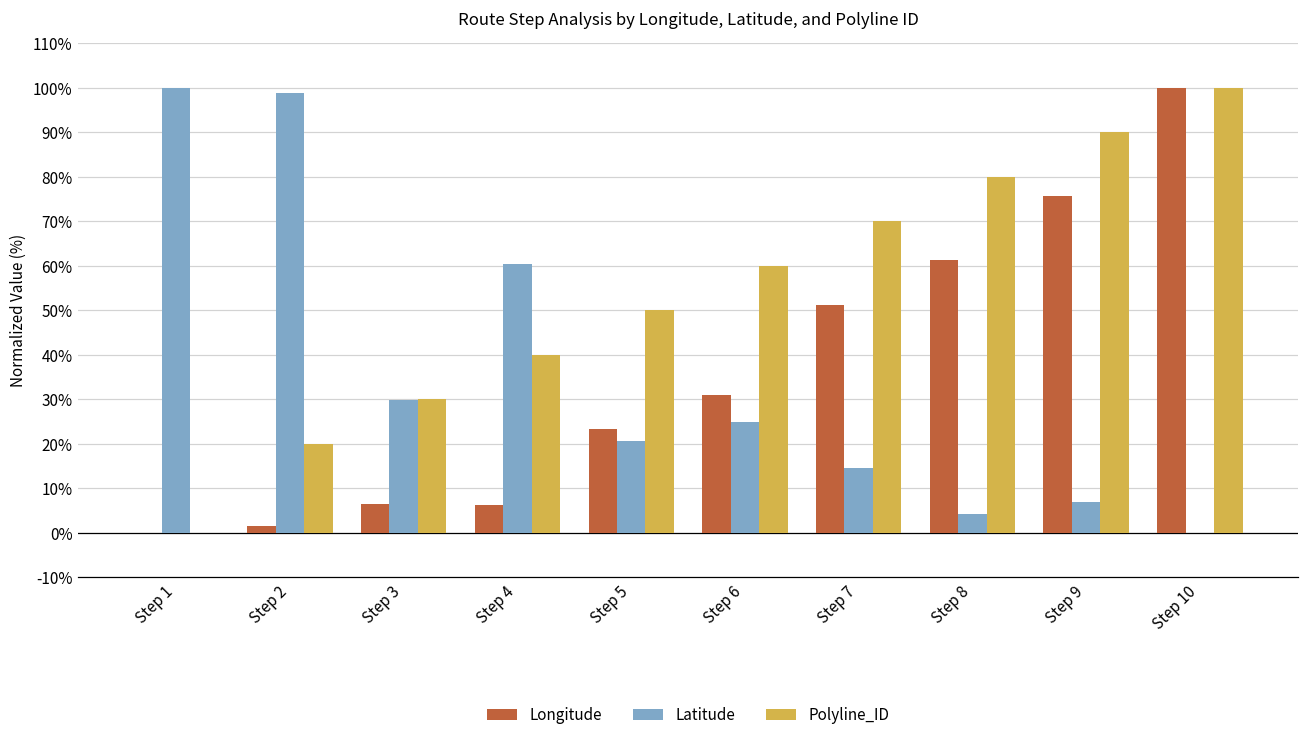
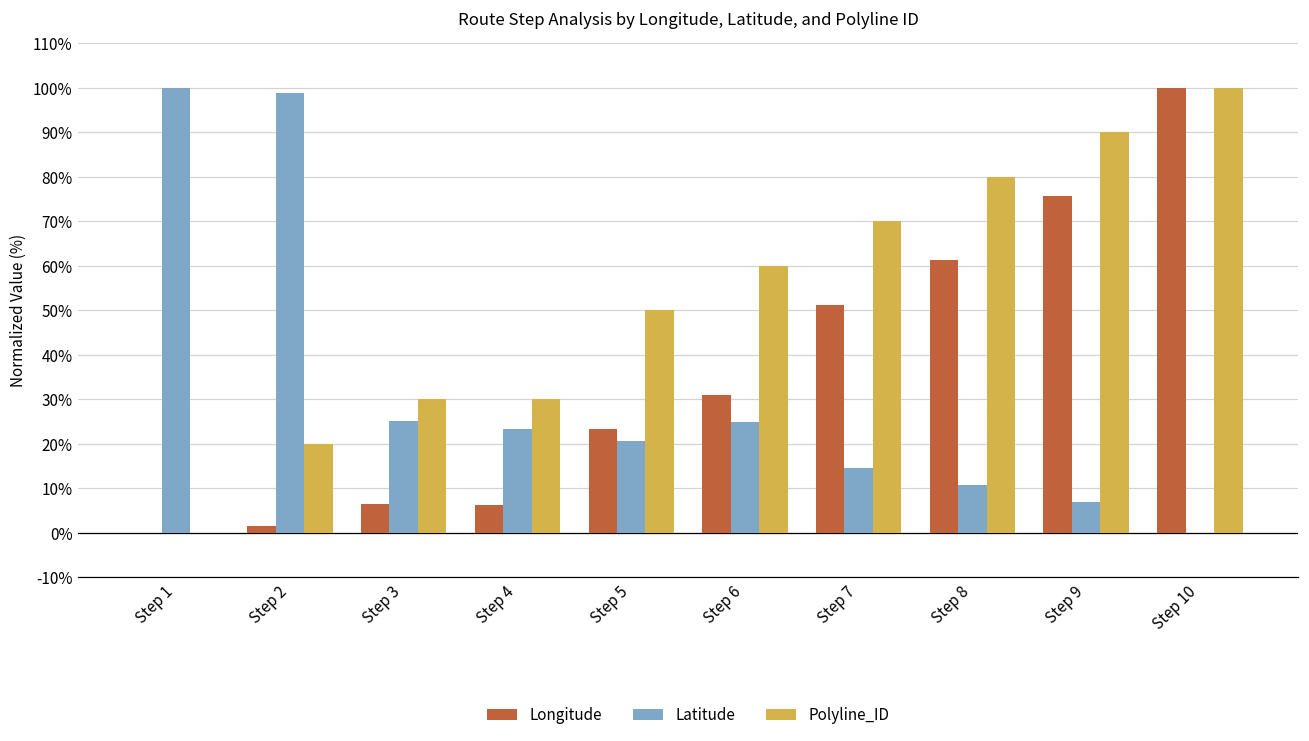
  {
    "Longitude": {
      "Step 1": "0%",
      "Step 2": "2%",
      "Step 3": "7%",
      "Step 4": "6%",
      "Step 5": "23%",
      "Step 6": "31%",
      "Step 7": "51%",
      "Step 8": "61%",
      "Step 9": "76%",
      "Step 10": "100%"
    },
    "Latitude": {
      "Step 1": "100%",
      "Step 2": "99%",
-     "Step 3": "30%",
-     "Step 4": "61%",
+     "Step 3": "25%",
+     "Step 4": "23%",
      "Step 5": "21%",
      "Step 6": "25%",
      "Step 7": "15%",
-     "Step 8": "4%",
+     "Step 8": "11%",
      "Step 9": "7%",
      "Step 10": "0%"
    },
    "Polyline_ID": {
      "Step 1": "0%",
      "Step 2": "20%",
      "Step 3": "30%",
-     "Step 4": "40%",
+     "Step 4": "30%",
      "Step 5": "50%",
      "Step 6": "60%",
      "Step 7": "70%",
      "Step 8": "80%",
      "Step 9": "90%",
      "Step 10": "100%"
    }
  }
